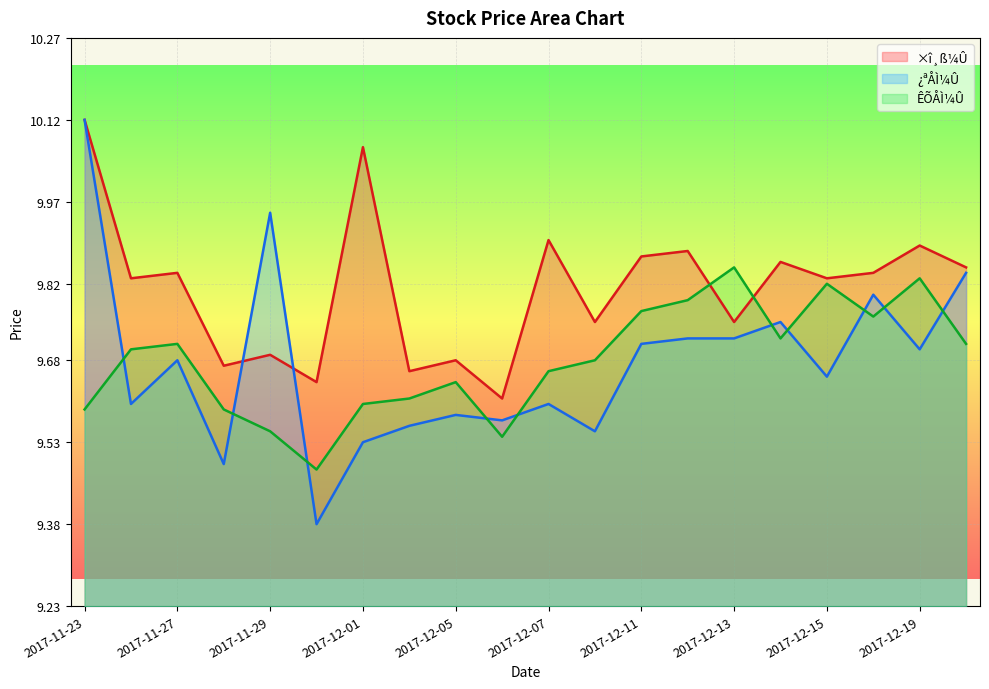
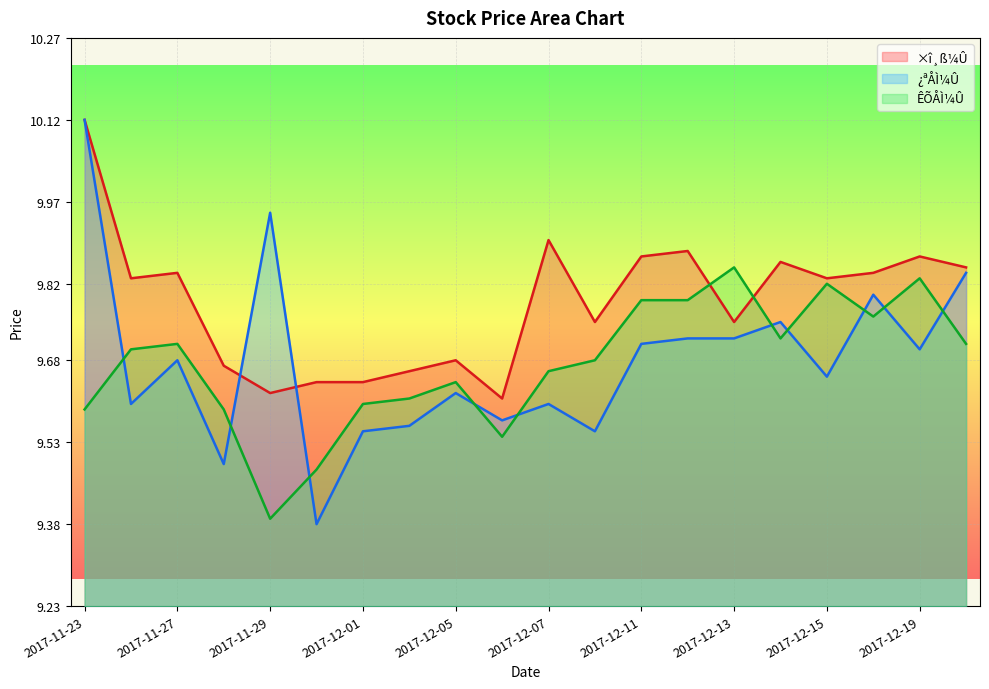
  {
    "×î¸ß¼Û": {
      "2017-11-27": 9.84,
-     "2017-11-29": 9.69,
-     "2017-12-01": 10.07,
+     "2017-11-29": 9.62,
+     "2017-12-01": 9.64,
      "2017-12-05": 9.68,
      "2017-12-07": 9.90,
      "2017-12-11": 9.87,
      "2017-12-13": 9.75,
      "2017-12-15": 9.83,
-     "2017-12-19": 9.89
+     "2017-12-19": 9.87
    },
    "¿ªÅÌ¼Û": {
      "2017-11-27": 9.68,
      "2017-11-29": 9.95,
-     "2017-12-01": 9.53,
-     "2017-12-05": 9.58,
+     "2017-12-01": 9.55,
+     "2017-12-05": 9.62,
      "2017-12-07": 9.60,
      "2017-12-11": 9.71,
      "2017-12-13": 9.72,
      "2017-12-15": 9.65,
      "2017-12-19": 9.70
    },
    "ÊÕÅÌ¼Û": {
      "2017-11-23": 9.59,
      "2017-11-27": 9.71,
-     "2017-11-29": 9.55,
+     "2017-11-29": 9.39,
      "2017-12-01": 9.60,
      "2017-12-05": 9.64,
      "2017-12-07": 9.66,
-     "2017-12-11": 9.77,
+     "2017-12-11": 9.79,
      "2017-12-13": 9.85,
      "2017-12-15": 9.82,
      "2017-12-19": 9.83
    }
  }
